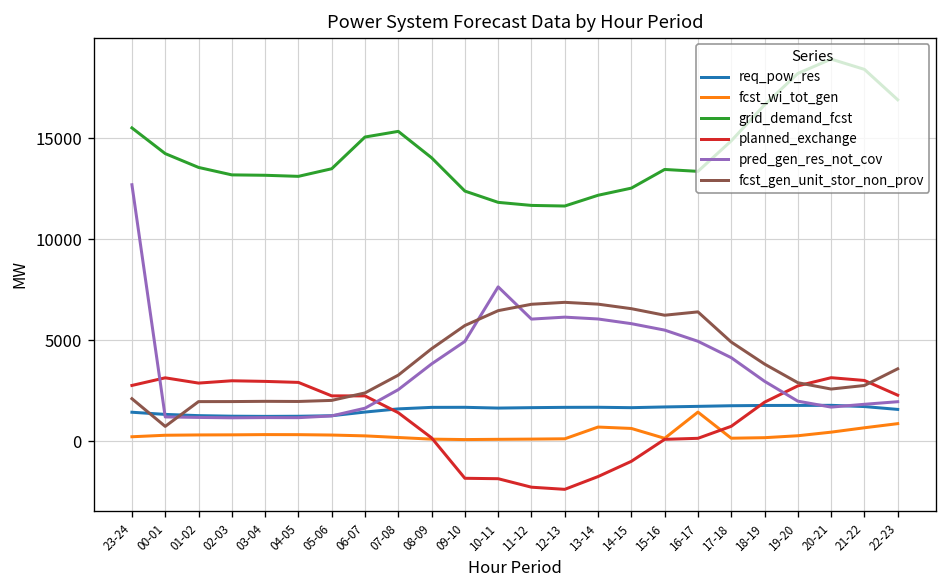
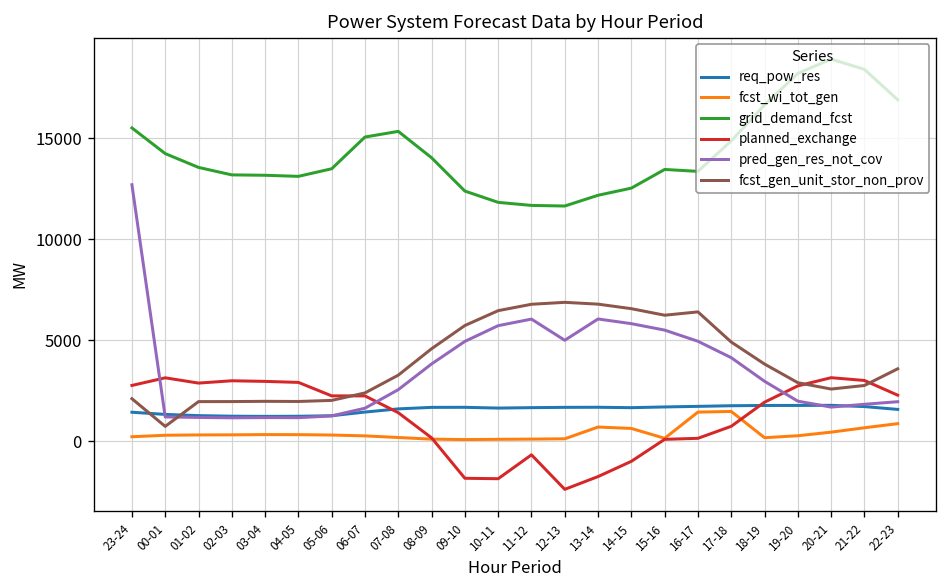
  {
    "req_pow_res": {
      "23-24": 1400,
      "06-07": 1500,
      "07-08": 1600,
      "08-09": 1700,
      "09-10": 1700,
      "10-11": 1600,
      "11-12": 1700,
      "12-13": 1700,
      "13-14": 1700,
      "14-15": 1700,
      "15-16": 1700,
      "16-17": 1700,
      "17-18": 1800,
      "18-19": 1800,
      "19-20": 1800,
      "22-23": 1600
    },
    "fcst_wi_tot_gen": {
      "23-24": 200,
      "00-01": 300,
      "01-02": 300,
      "02-03": 300,
      "03-04": 300,
      "04-05": 300,
      "05-06": 300,
      "06-07": 300,
      "07-08": 200,
      "09-10": 100,
      "10-11": 100,
      "11-12": 100,
      "12-13": 100,
      "13-14": 700,
      "14-15": 600,
      "16-17": 1400,
-     "17-18": 200,
+     "17-18": 1500,
      "18-19": 200,
      "19-20": 300,
      "20-21": 500,
      "21-22": 700,
      "22-23": 900
    },
    "grid_demand_fcst": {
      "23-24": 15500,
      "00-01": 14200,
      "01-02": 13600,
      "02-03": 13200,
      "03-04": 13200,
      "04-05": 13100,
      "05-06": 13500,
      "06-07": 15100,
      "07-08": 15300,
      "08-09": 14000,
      "09-10": 12400,
      "10-11": 11800,
      "11-12": 11700,
      "12-13": 11700,
      "13-14": 12200,
      "14-15": 12500,
      "15-16": 13500
    },
    "planned_exchange": {
      "23-24": 2800,
      "00-01": 3100,
      "01-02": 2900,
      "02-03": 3000,
      "03-04": 3000,
      "04-05": 2900,
      "05-06": 2300,
      "07-08": 1400,
      "09-10": -1800,
      "10-11": -1800,
-     "11-12": -2300,
+     "11-12": -700,
      "12-13": -2400,
      "13-14": -1700,
      "14-15": -1000,
      "16-17": 200,
      "17-18": 700,
      "18-19": 1900,
      "19-20": 2700,
      "20-21": 3200,
      "21-22": 3000,
      "22-23": 2300
    },
    "pred_gen_res_not_cov": {
      "23-24": 12700,
      "06-07": 1600,
      "07-08": 2600,
      "08-09": 3800,
      "09-10": 5000,
-     "10-11": 7600,
+     "10-11": 5700,
      "11-12": 6100,
-     "12-13": 6200,
+     "12-13": 5000,
      "13-14": 6100,
      "14-15": 5800,
      "15-16": 5500,
      "16-17": 5000,
      "17-18": 4100,
      "18-19": 3000,
      "19-20": 2000,
      "22-23": 2000
    },
    "fcst_gen_unit_stor_non_prov": {
      "23-24": 2100,
      "00-01": 700,
      "01-02": 2000,
      "02-03": 2000,
      "03-04": 2000,
      "04-05": 2000,
      "05-06": 2000,
      "07-08": 3300,
      "08-09": 4600,
      "09-10": 5700,
      "10-11": 6500,
      "11-12": 6800,
      "12-13": 6900,
      "13-14": 6800,
      "14-15": 6600,
      "15-16": 6200,
      "16-17": 6400,
      "17-18": 4900,
      "18-19": 3800,
      "19-20": 2900,
      "20-21": 2600,
      "21-22": 2800,
      "22-23": 3600
    }
  }
